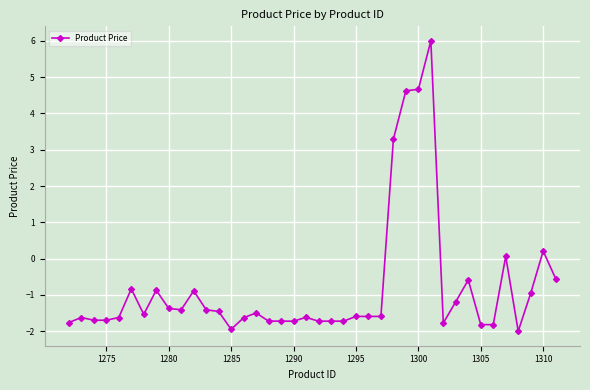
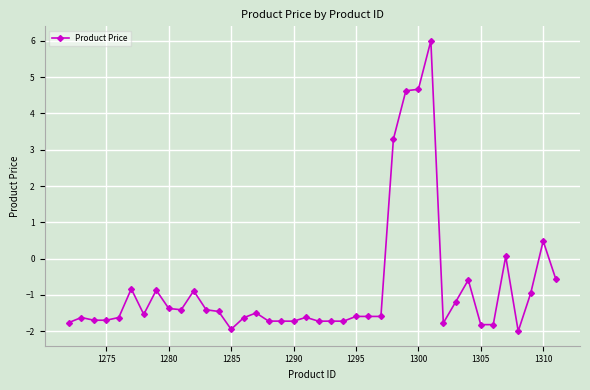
  {
    "1275": -1.7,
    "1280": -1.4,
    "1285": -1.9,
    "1290": -1.7,
    "1295": -1.6,
    "1300": 4.7,
    "1305": -1.8,
-   "1310": 0.2
+   "1310": 0.5
  }
